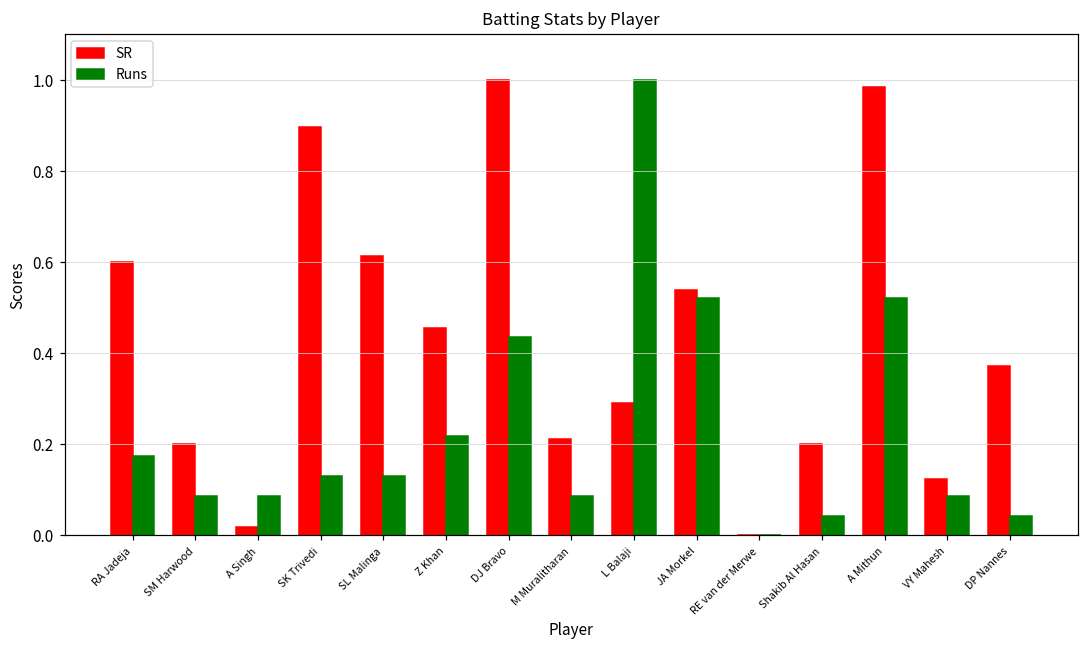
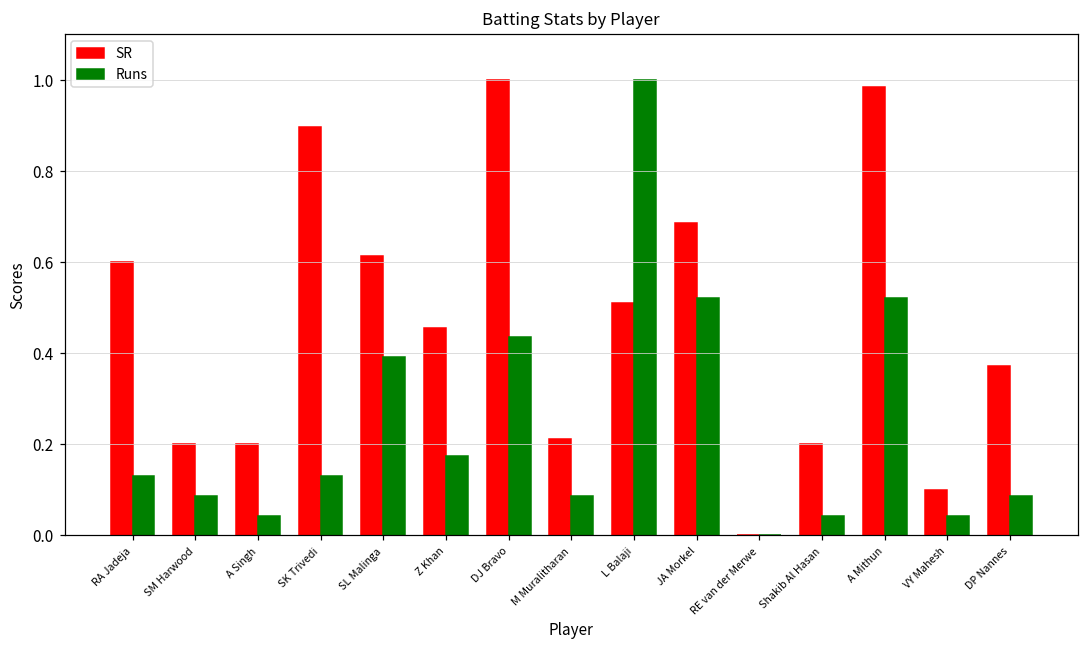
  {
    "SR": {
      "RA Jadeja": 0.60,
      "SM Harwood": 0.20,
-     "A Singh": 0.02,
+     "A Singh": 0.20,
      "SK Trivedi": 0.90,
      "SL Malinga": 0.61,
      "Z Khan": 0.45,
      "DJ Bravo": 1.00,
      "M Muralitharan": 0.21,
-     "L Balaji": 0.29,
-     "JA Morkel": 0.54,
+     "L Balaji": 0.51,
+     "JA Morkel": 0.69,
      "RE van der Merwe": 0.00,
      "Shakib Al Hasan": 0.20,
      "A Mithun": 0.98,
-     "VY Mahesh": 0.12,
+     "VY Mahesh": 0.10,
      "DP Nannes": 0.37
    },
    "Runs": {
-     "RA Jadeja": 0.17,
+     "RA Jadeja": 0.13,
      "SM Harwood": 0.09,
-     "A Singh": 0.09,
+     "A Singh": 0.04,
      "SK Trivedi": 0.13,
-     "SL Malinga": 0.13,
-     "Z Khan": 0.22,
+     "SL Malinga": 0.39,
+     "Z Khan": 0.17,
      "DJ Bravo": 0.43,
      "M Muralitharan": 0.09,
      "L Balaji": 1.00,
      "JA Morkel": 0.52,
      "RE van der Merwe": 0.00,
      "Shakib Al Hasan": 0.04,
      "A Mithun": 0.52,
-     "VY Mahesh": 0.09,
-     "DP Nannes": 0.04
+     "VY Mahesh": 0.04,
+     "DP Nannes": 0.09
    }
  }
